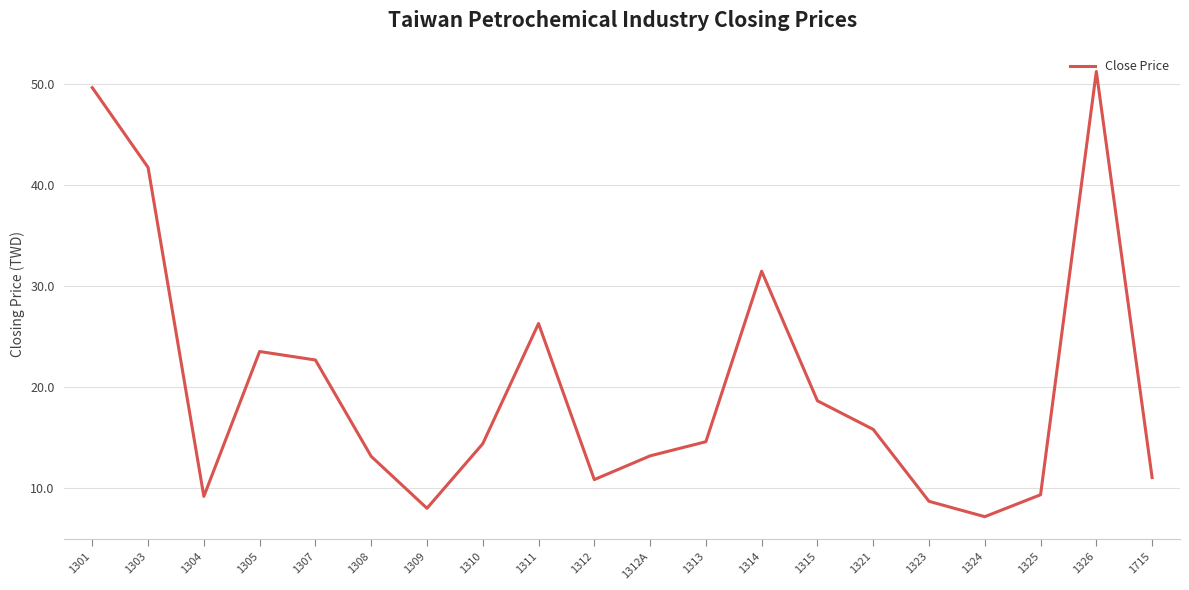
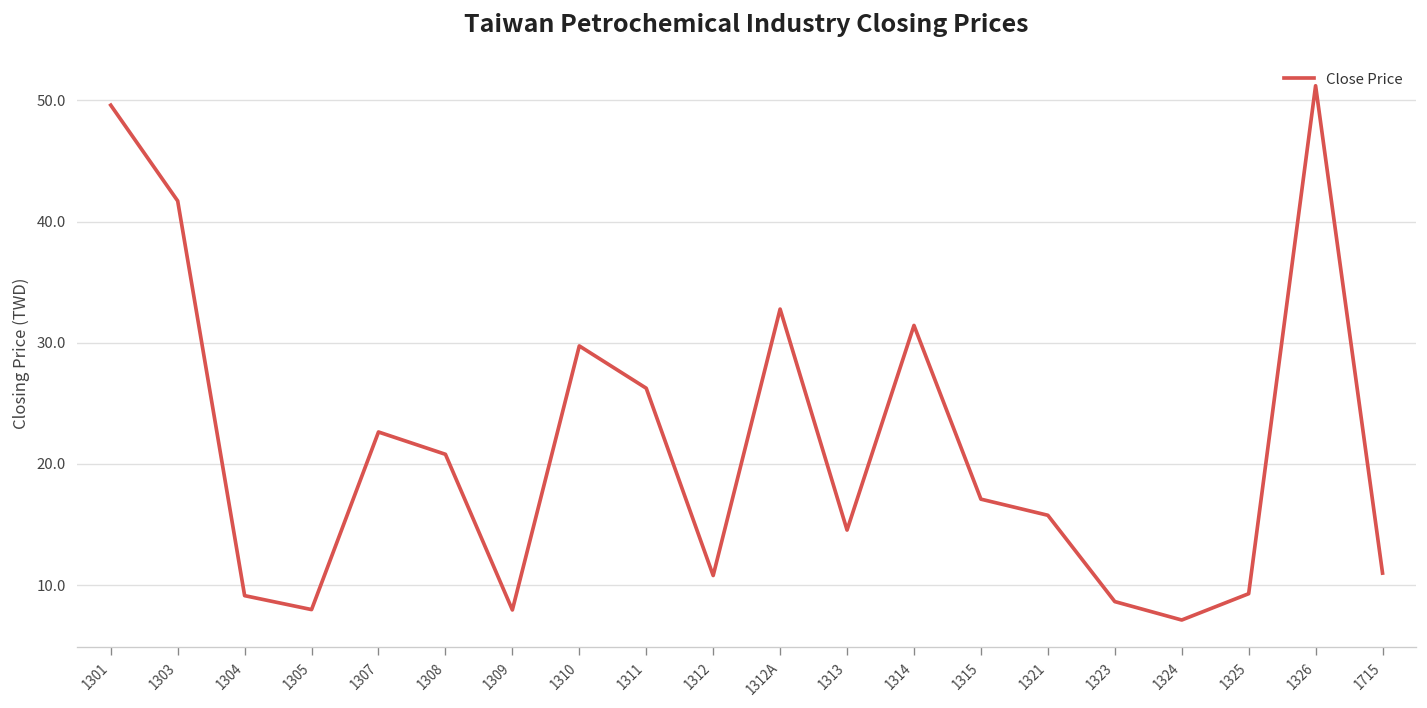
  {
    "1301": 49.6,
    "1303": 41.7,
    "1304": 9.1,
-   "1305": 23.5,
+   "1305": 8.0,
    "1307": 22.6,
-   "1308": 13.1,
+   "1308": 20.8,
    "1309": 8.0,
-   "1310": 14.4,
+   "1310": 29.7,
    "1311": 26.3,
    "1312": 10.8,
-   "1312A": 13.2,
+   "1312A": 32.8,
    "1313": 14.6,
    "1314": 31.4,
-   "1315": 18.6,
+   "1315": 17.1,
    "1321": 15.8,
    "1323": 8.7,
    "1324": 7.1,
    "1325": 9.3,
    "1326": 51.2,
    "1715": 11.0
  }
